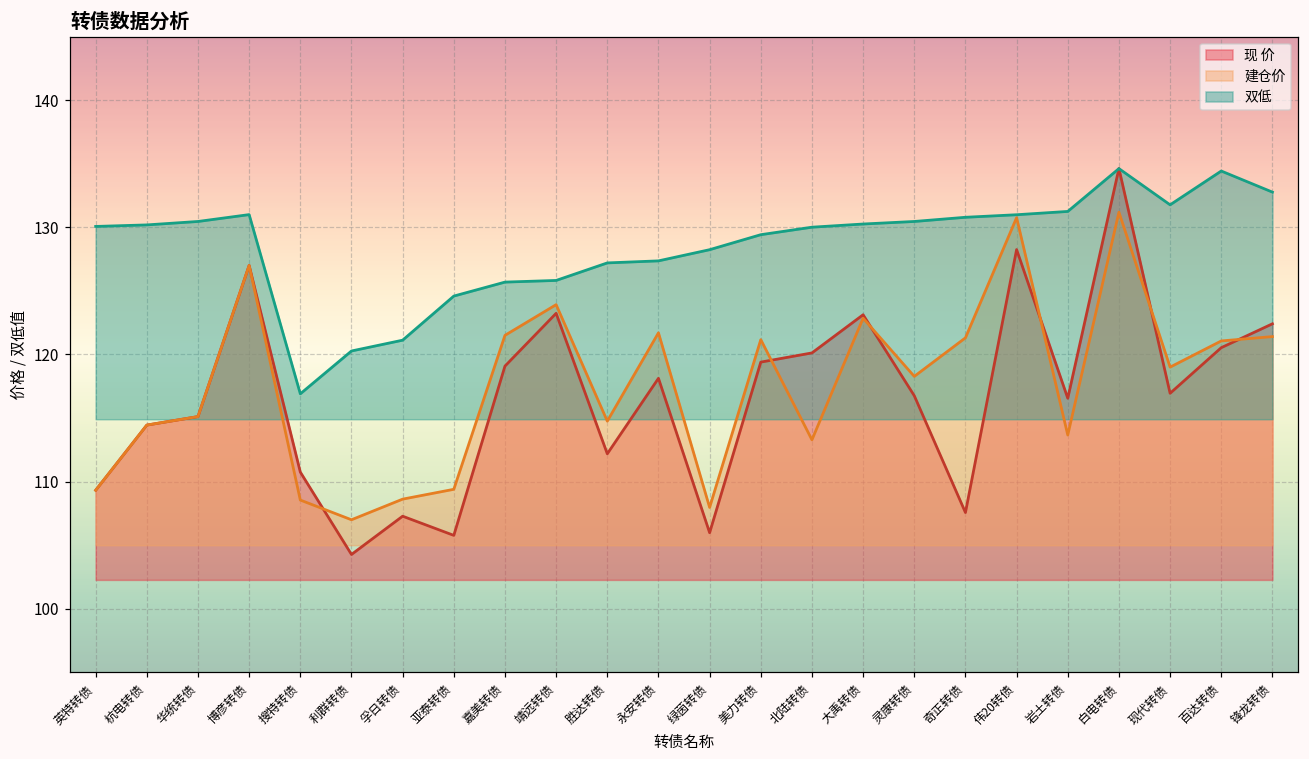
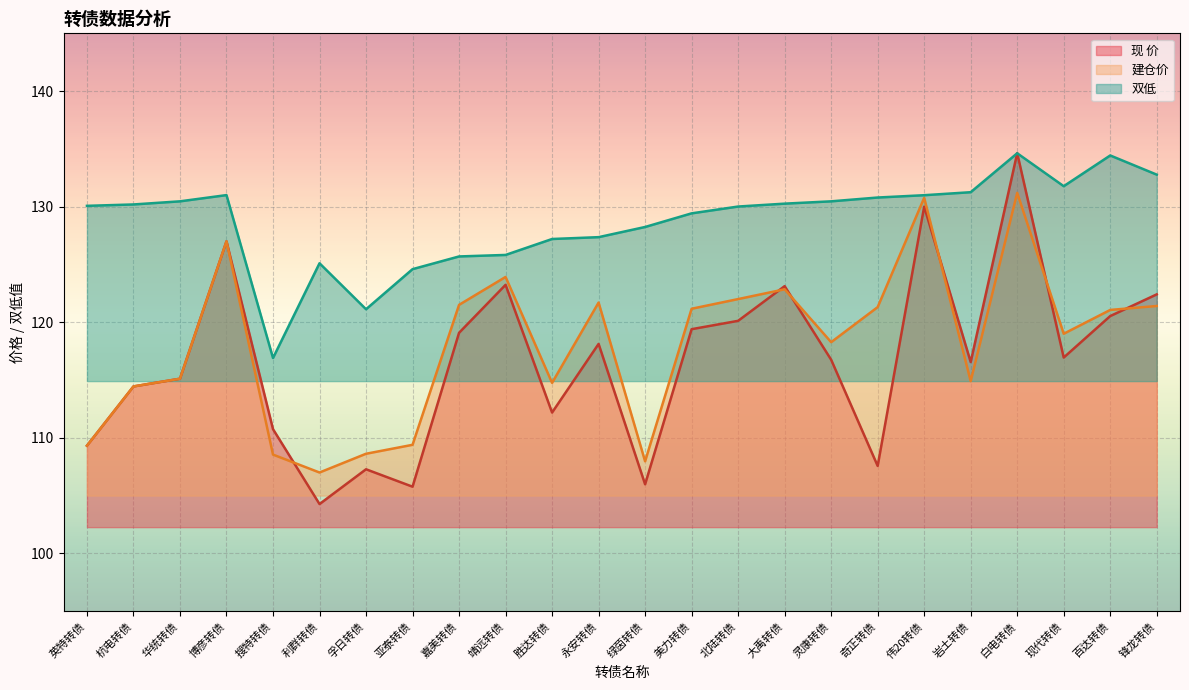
  {
    "现 价": {
      "搜特转债": 110.7,
      "利群转债": 104.3,
      "孚日转债": 107.3,
      "亚泰转债": 105.8,
      "嘉美转债": 119.1,
      "靖远转债": 123.2,
      "胜达转债": 112.2,
      "永安转债": 118.1,
      "绿茵转债": 106.0,
      "美力转债": 119.4,
      "北陆转债": 120.1,
      "大禹转债": 123.1,
      "灵康转债": 116.8,
      "奇正转债": 107.6,
-     "伟20转债": 128.3,
+     "伟20转债": 130.0,
      "岩土转债": 116.6,
      "现代转债": 116.9,
      "百达转债": 120.5,
      "锋龙转债": 122.4
    },
    "建仓价": {
      "搜特转债": 108.5,
      "利群转债": 107.0,
      "孚日转债": 108.6,
      "亚泰转债": 109.4,
      "嘉美转债": 121.5,
      "靖远转债": 123.9,
      "胜达转债": 114.8,
      "永安转债": 121.7,
      "绿茵转债": 108.0,
      "美力转债": 121.2,
-     "北陆转债": 113.3,
+     "北陆转债": 122.0,
      "大禹转债": 122.8,
      "灵康转债": 118.3,
      "奇正转债": 121.3,
      "伟20转债": 130.8,
-     "岩土转债": 113.7,
+     "岩土转债": 114.9,
      "白电转债": 131.2,
      "现代转债": 119.0,
      "百达转债": 121.1,
      "锋龙转债": 121.4
    },
    "双低": {
      "英特转债": 130.1,
      "杭电转债": 130.2,
      "华统转债": 130.5,
      "博彦转债": 131.0,
      "搜特转债": 116.9,
-     "利群转债": 120.3,
+     "利群转债": 125.1,
      "孚日转债": 121.1,
      "亚泰转债": 124.6,
      "嘉美转债": 125.7,
      "靖远转债": 125.8,
      "胜达转债": 127.2,
      "永安转债": 127.4,
      "绿茵转债": 128.2,
      "美力转债": 129.4,
      "北陆转债": 130.0,
      "大禹转债": 130.3,
      "灵康转债": 130.5,
      "奇正转债": 130.8,
      "伟20转债": 131.0,
      "岩土转债": 131.3,
      "现代转债": 131.8,
      "百达转债": 134.4,
      "锋龙转债": 132.8
    }
  }
